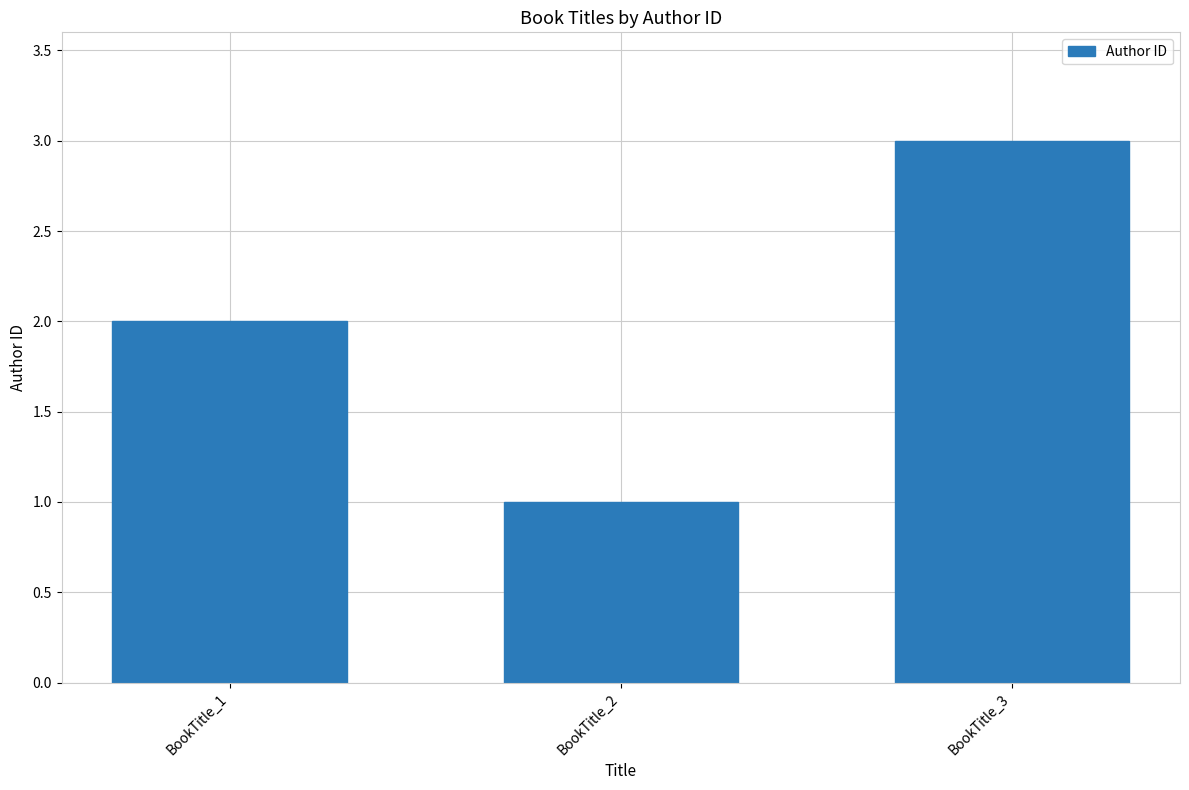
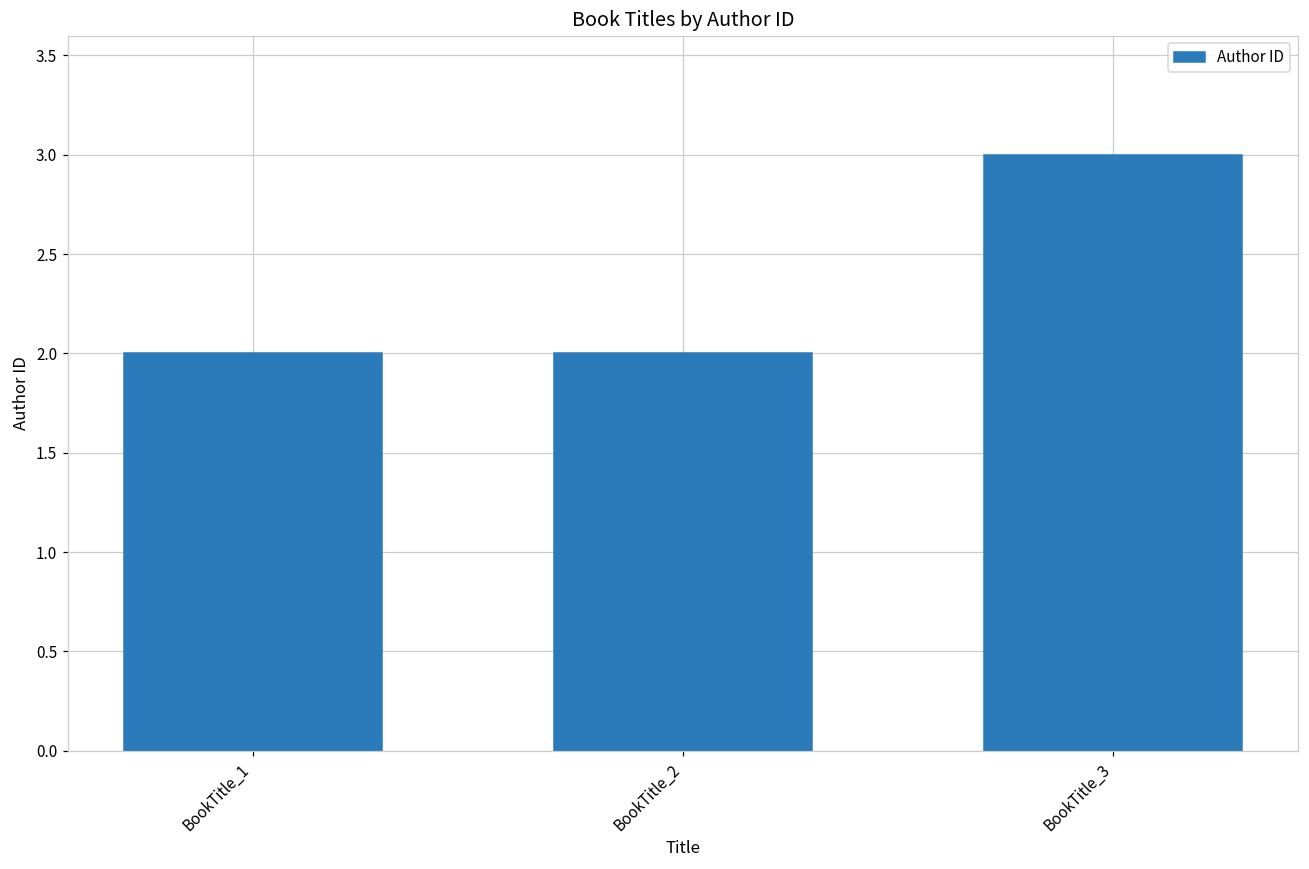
  {
    "BookTitle_1": 2,
-   "BookTitle_2": 1,
+   "BookTitle_2": 2,
    "BookTitle_3": 3
  }
